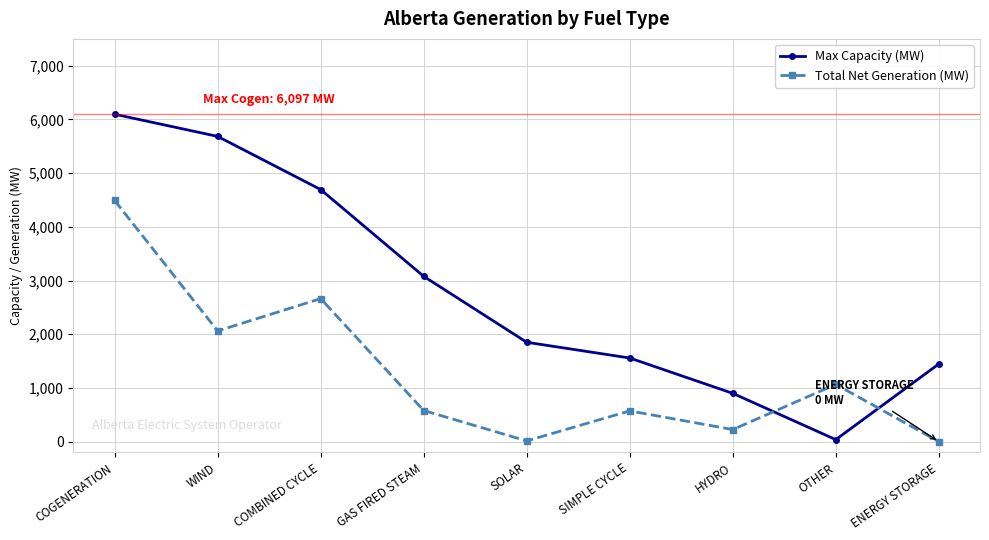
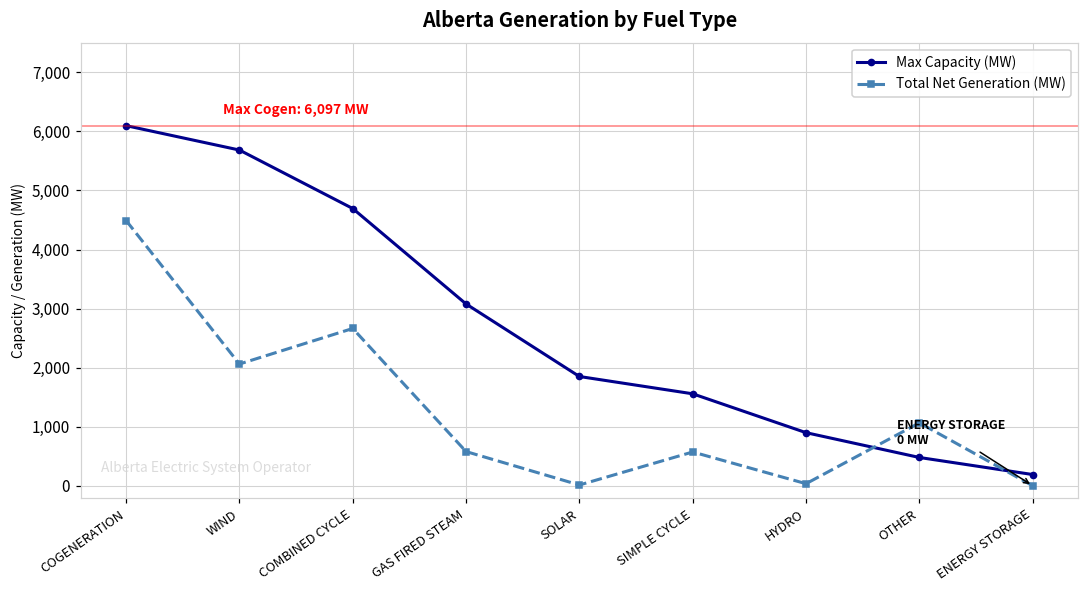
  {
    "Max Capacity (MW)": {
      "COGENERATION": "6,100",
      "WIND": "5,700",
      "COMBINED CYCLE": "4,700",
      "GAS FIRED STEAM": "3,100",
      "SOLAR": "1,900",
      "SIMPLE CYCLE": "1,600",
      "HYDRO": "900",
-     "OTHER": "0",
-     "ENERGY STORAGE": "1,400"
+     "OTHER": "500",
+     "ENERGY STORAGE": "200"
    },
    "Total Net Generation (MW)": {
      "COGENERATION": "4,500",
      "WIND": "2,100",
      "COMBINED CYCLE": "2,700",
      "GAS FIRED STEAM": "600",
      "SOLAR": "0",
      "SIMPLE CYCLE": "600",
-     "HYDRO": "200",
+     "HYDRO": "0",
      "ENERGY STORAGE": "0"
    }
  }
